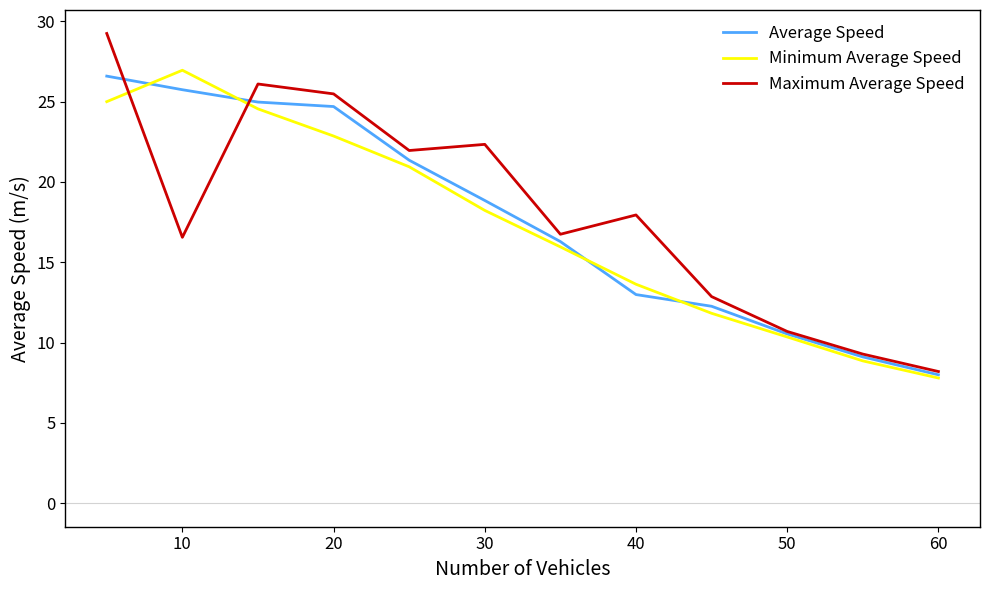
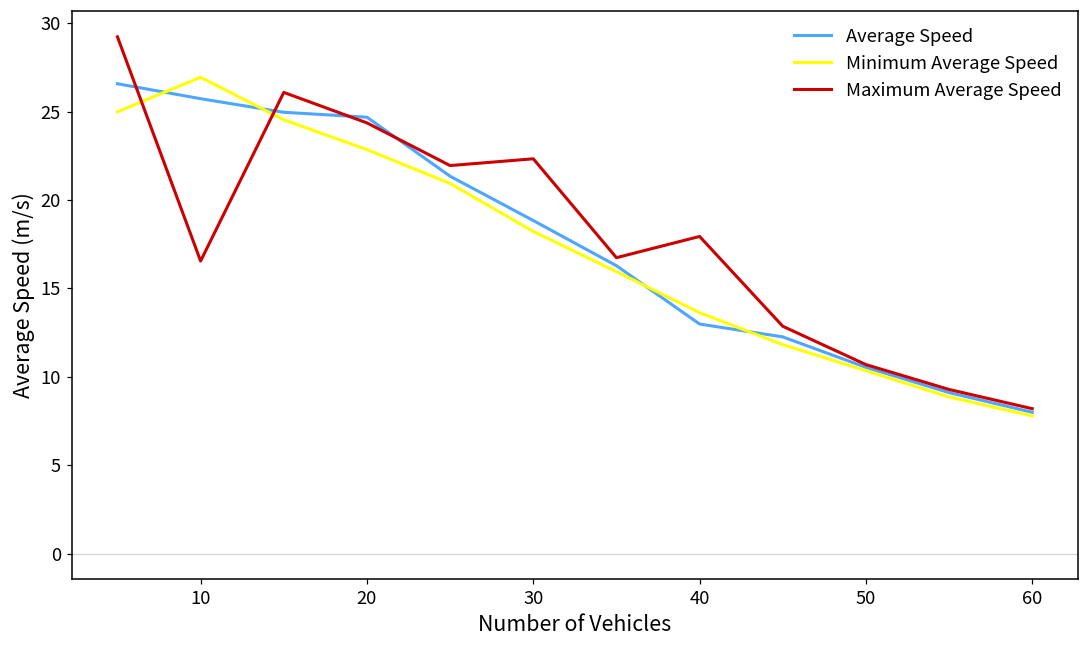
  {
    "Average Speed": {
      "10": 25.7,
      "20": 24.7,
      "30": 18.8,
      "40": 13.0,
      "60": 8.0
    },
    "Minimum Average Speed": {
      "10": 27.0,
      "20": 22.9,
      "30": 18.2,
      "40": 13.6,
      "50": 10.3,
      "60": 7.8
    },
    "Maximum Average Speed": {
      "10": 16.6,
-     "20": 25.5,
+     "20": 24.4,
      "30": 22.3,
      "40": 17.9,
      "60": 8.2
    }
  }
